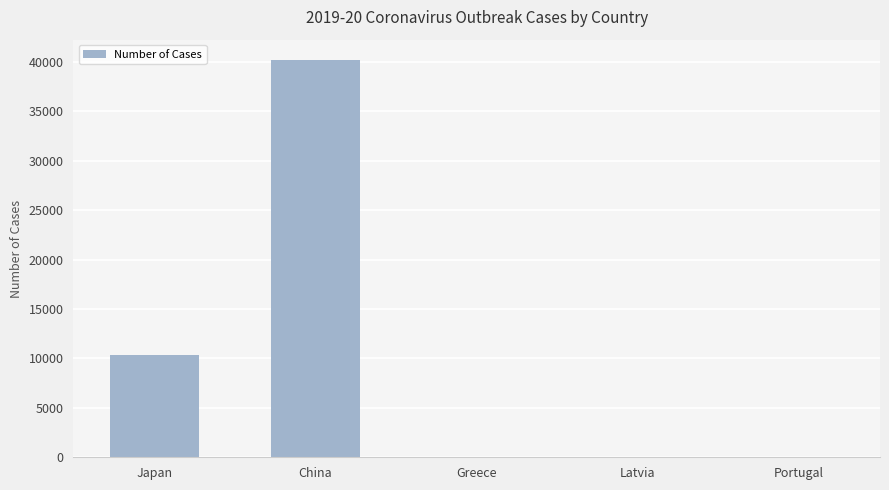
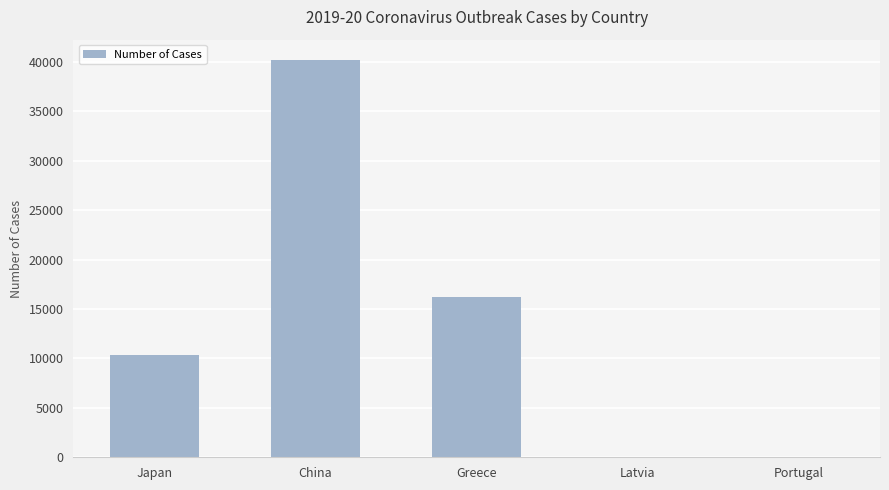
  {
    "Japan": 10000,
    "China": 40000,
-   "Greece": 0
+   "Greece": 16000
  }
